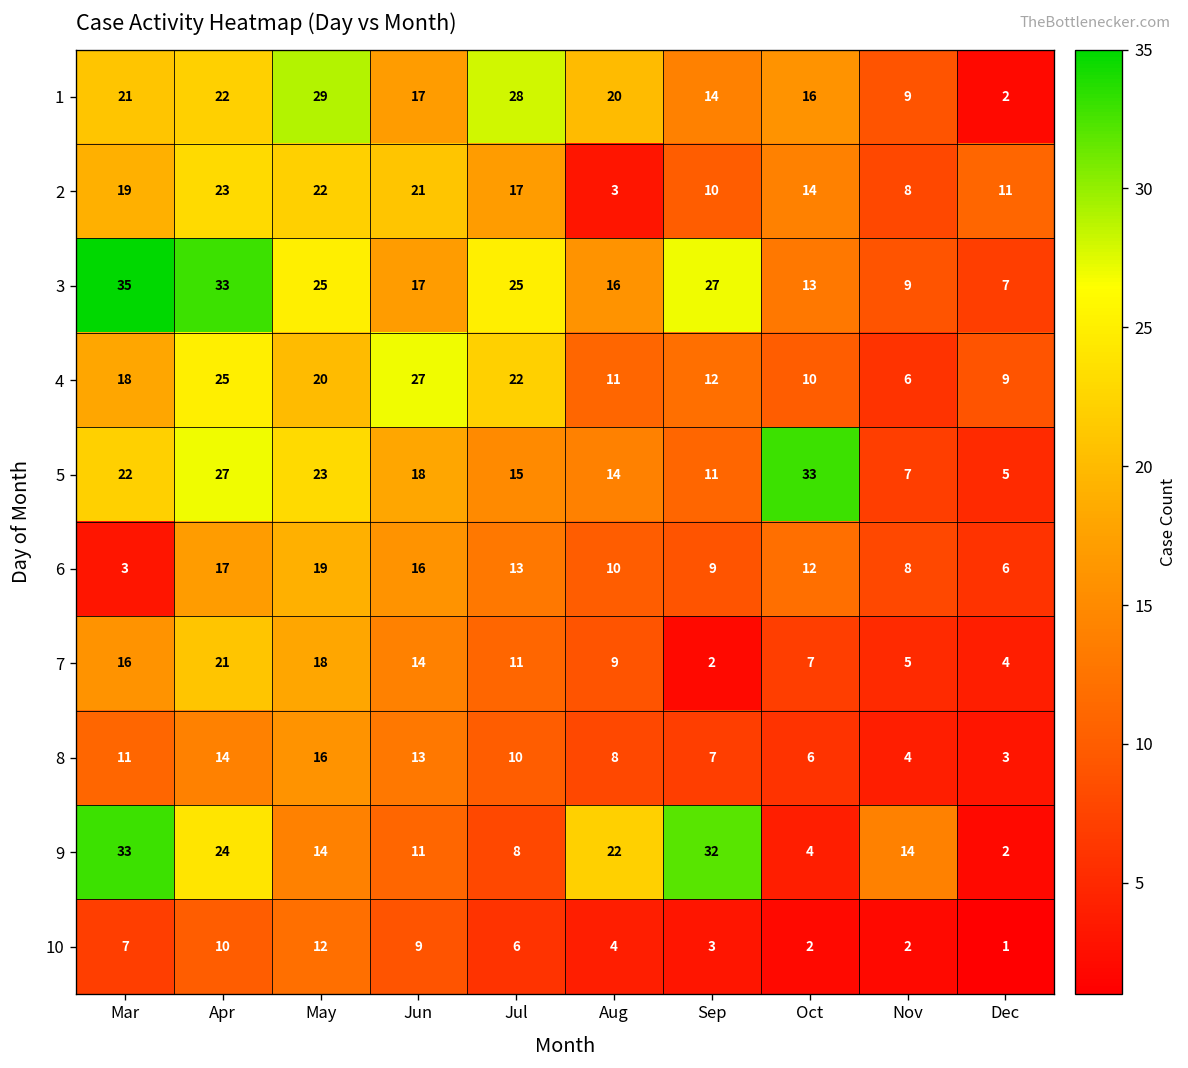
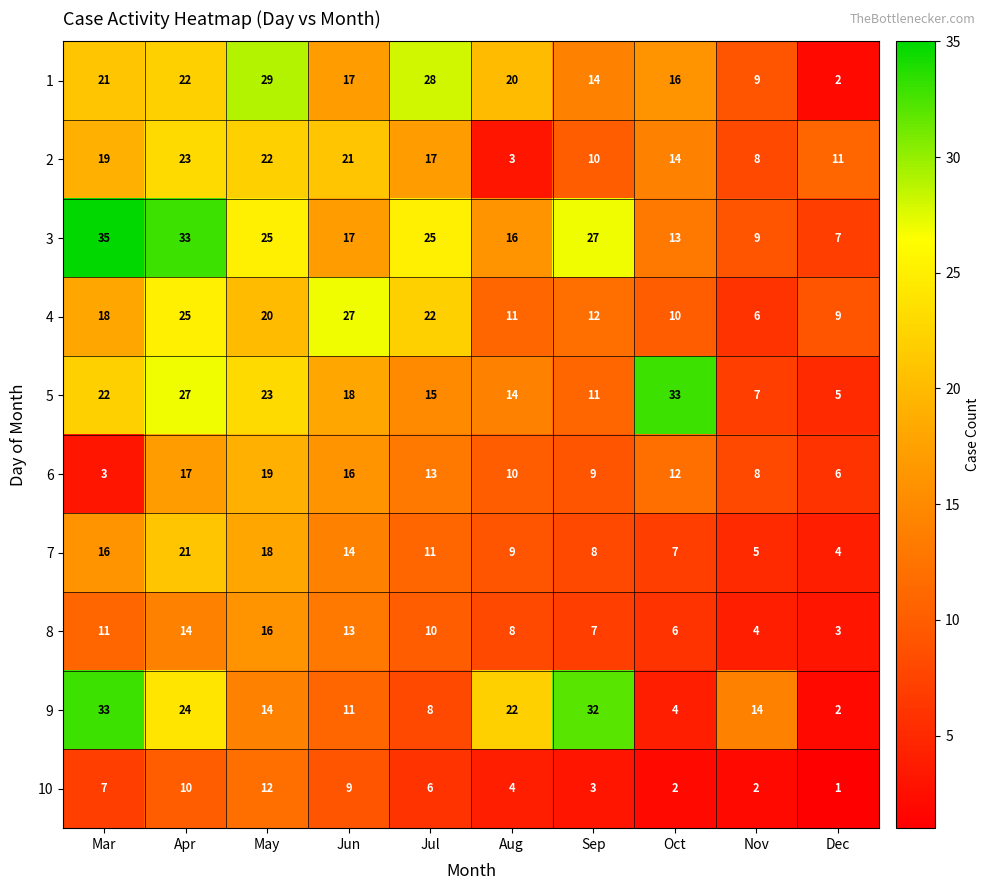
  {
    "1": {
      "Mar": 21,
      "Apr": 22,
      "May": 29,
      "Jun": 17,
      "Jul": 28,
      "Aug": 20,
      "Sep": 14,
      "Oct": 16,
      "Nov": 9,
      "Dec": 2
    },
    "2": {
      "Mar": 19,
      "Apr": 23,
      "May": 22,
      "Jun": 21,
      "Jul": 17,
      "Aug": 3,
      "Sep": 10,
      "Oct": 14,
      "Nov": 8,
      "Dec": 11
    },
    "3": {
      "Mar": 35,
      "Apr": 33,
      "May": 25,
      "Jun": 17,
      "Jul": 25,
      "Aug": 16,
      "Sep": 27,
      "Oct": 13,
      "Nov": 9,
      "Dec": 7
    },
    "4": {
      "Mar": 18,
      "Apr": 25,
      "May": 20,
      "Jun": 27,
      "Jul": 22,
      "Aug": 11,
      "Sep": 12,
      "Oct": 10,
      "Nov": 6,
      "Dec": 9
    },
    "5": {
      "Mar": 22,
      "Apr": 27,
      "May": 23,
      "Jun": 18,
      "Jul": 15,
      "Aug": 14,
      "Sep": 11,
      "Oct": 33,
      "Nov": 7,
      "Dec": 5
    },
    "6": {
      "Mar": 3,
      "Apr": 17,
      "May": 19,
      "Jun": 16,
      "Jul": 13,
      "Aug": 10,
      "Sep": 9,
      "Oct": 12,
      "Nov": 8,
      "Dec": 6
    },
    "7": {
      "Mar": 16,
      "Apr": 21,
      "May": 18,
      "Jun": 14,
      "Jul": 11,
      "Aug": 9,
-     "Sep": 2,
+     "Sep": 8,
      "Oct": 7,
      "Nov": 5,
      "Dec": 4
    },
    "8": {
      "Mar": 11,
      "Apr": 14,
      "May": 16,
      "Jun": 13,
      "Jul": 10,
      "Aug": 8,
      "Sep": 7,
      "Oct": 6,
      "Nov": 4,
      "Dec": 3
    },
    "9": {
      "Mar": 33,
      "Apr": 24,
      "May": 14,
      "Jun": 11,
      "Jul": 8,
      "Aug": 22,
      "Sep": 32,
      "Oct": 4,
      "Nov": 14,
      "Dec": 2
    },
    "10": {
      "Mar": 7,
      "Apr": 10,
      "May": 12,
      "Jun": 9,
      "Jul": 6,
      "Aug": 4,
      "Sep": 3,
      "Oct": 2,
      "Nov": 2,
      "Dec": 1
    }
  }
